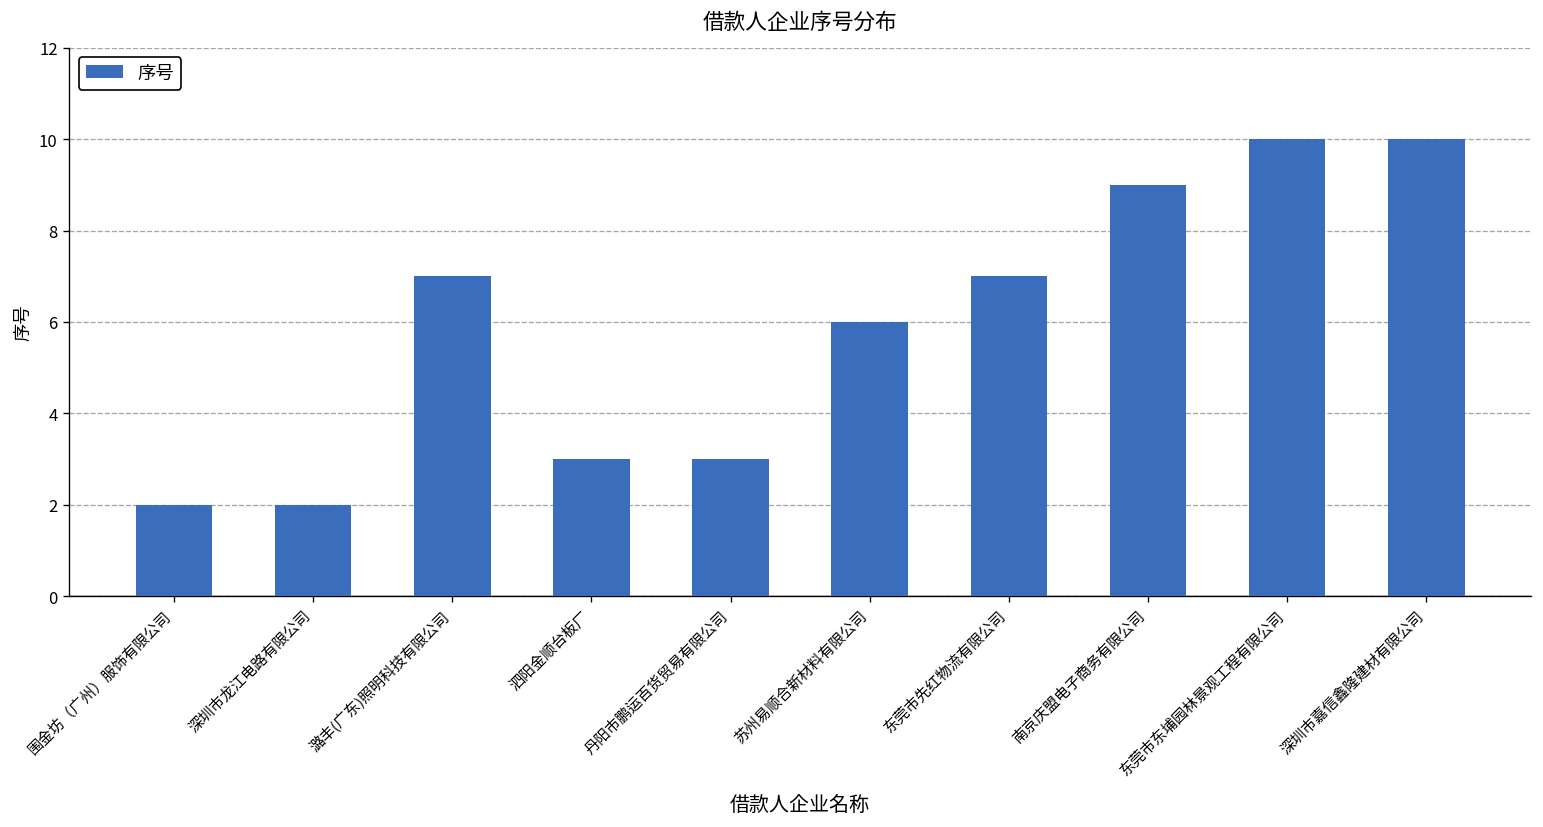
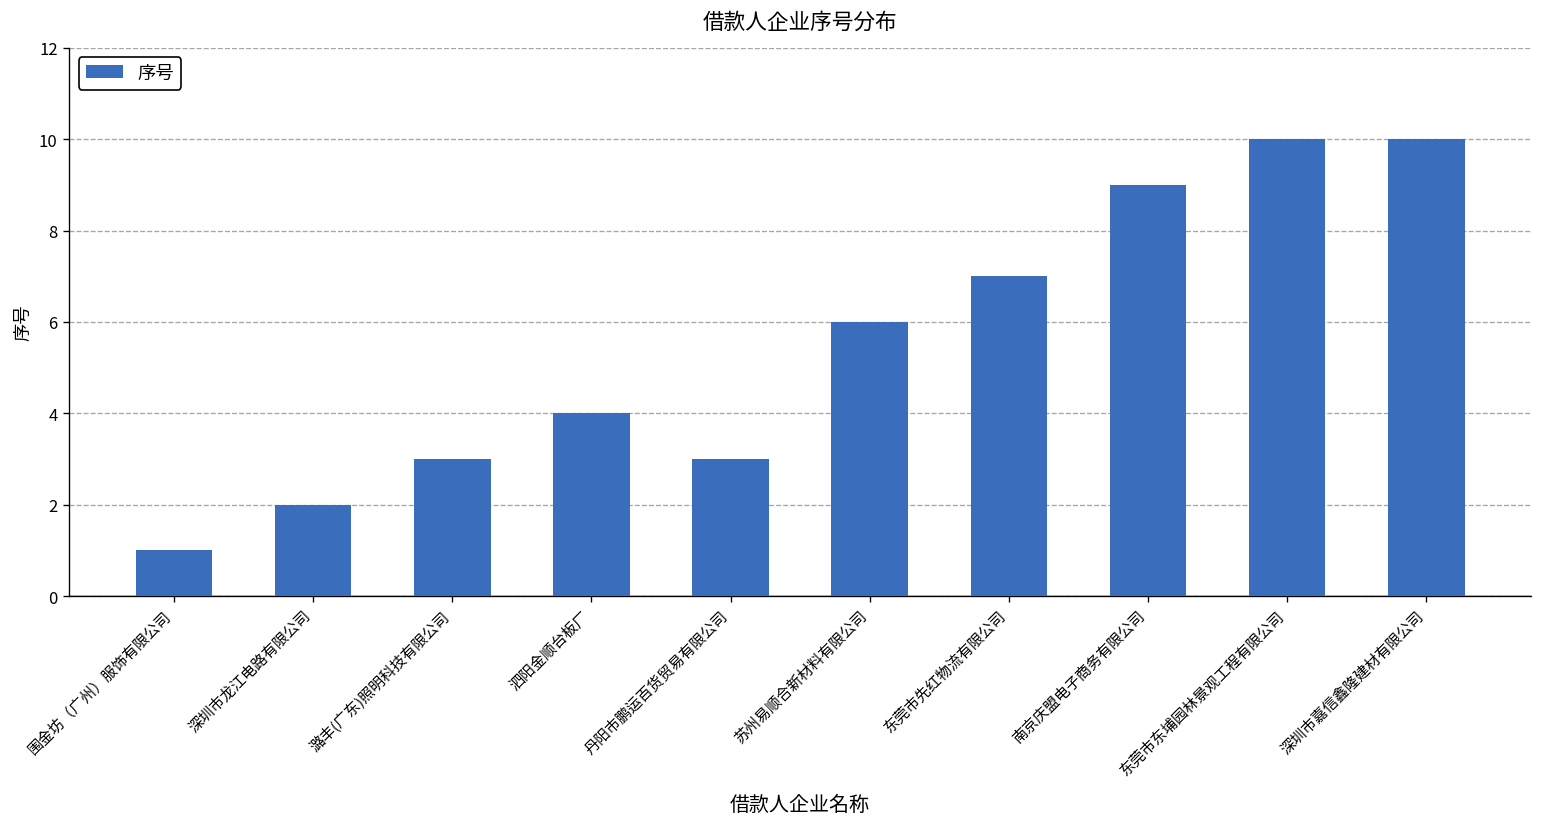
  {
-   "围金坊（广州）服饰有限公司": 2,
+   "围金坊（广州）服饰有限公司": 1,
    "深圳市龙江电路有限公司": 2,
-   "潞丰(广东)照明科技有限公司": 7,
-   "泗阳金顺台板厂": 3,
+   "潞丰(广东)照明科技有限公司": 3,
+   "泗阳金顺台板厂": 4,
    "丹阳市鹏运百货贸易有限公司": 3,
    "苏州易顺合新材料有限公司": 6,
    "东莞市先红物流有限公司": 7,
    "南京庆盟电子商务有限公司": 9,
    "东莞市东埔园林景观工程有限公司": 10,
    "深圳市嘉信鑫隆建材有限公司": 10
  }
